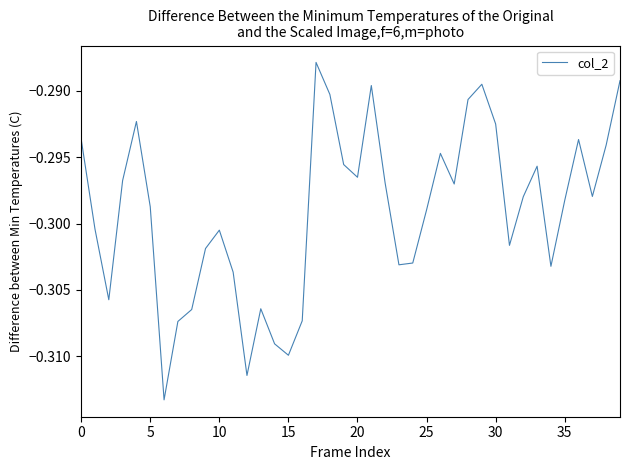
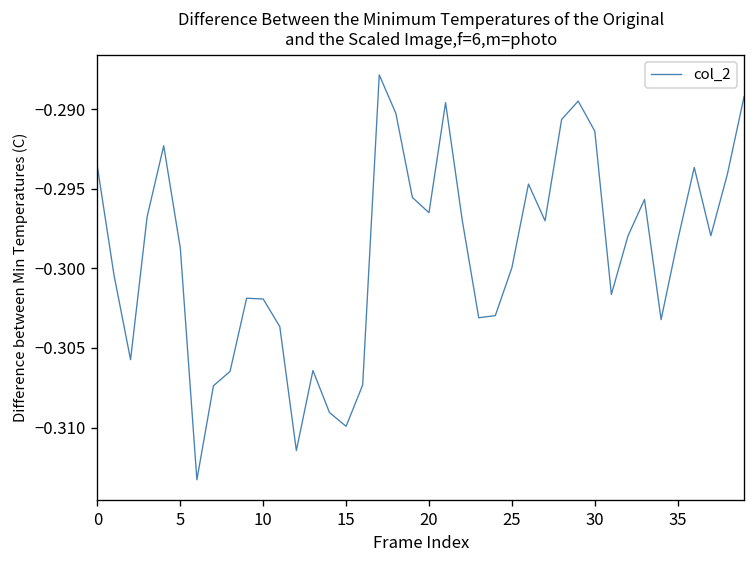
  {
    "0": -0.2936,
    "5": -0.2987,
-   "10": -0.3005,
+   "10": -0.3019,
    "15": -0.3099,
    "20": -0.2965,
-   "25": -0.2990,
-   "30": -0.2925,
+   "25": -0.3000,
+   "30": -0.2914,
    "35": -0.2983
  }
